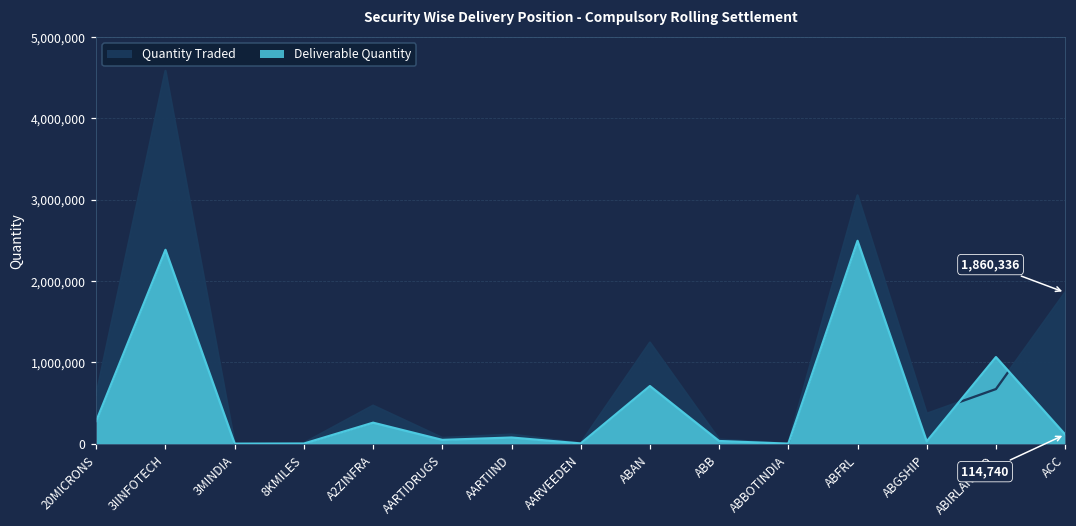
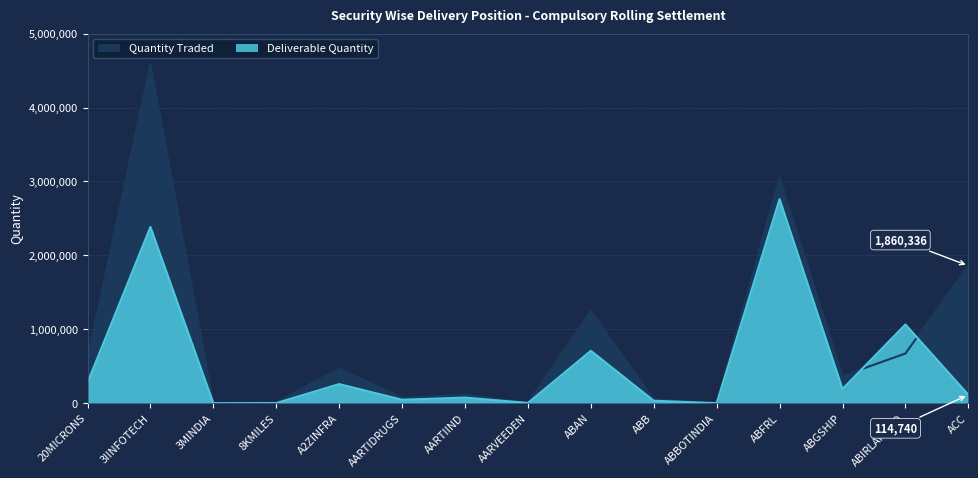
  {
    "Quantity Traded": {
      "20MICRONS": "600,000",
      "3IINFOTECH": "4,600,000",
      "A2ZINFRA": "500,000",
      "AARTIIND": "100,000",
      "ABAN": "1,200,000",
      "ABFRL": "3,100,000",
      "ABGSHIP": "400,000",
      "ABIRLANUVO": "700,000"
    },
    "Deliverable Quantity": {
      "20MICRONS": "300,000",
      "3IINFOTECH": "2,400,000",
      "A2ZINFRA": "300,000",
      "AARTIIND": "100,000",
      "ABAN": "700,000",
-     "ABFRL": "2,500,000",
-     "ABGSHIP": "0",
+     "ABFRL": "2,800,000",
+     "ABGSHIP": "200,000",
      "ABIRLANUVO": "1,100,000"
    }
  }
